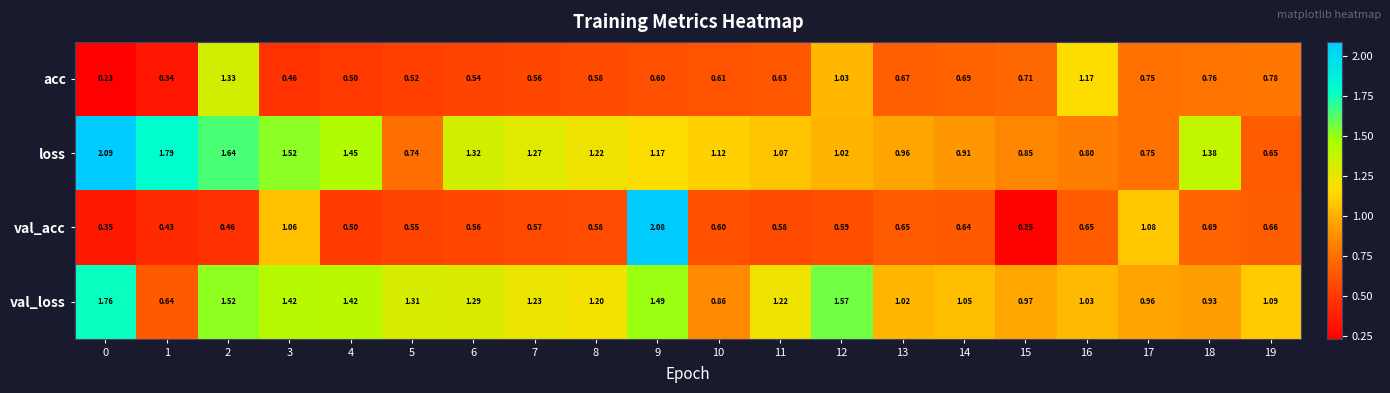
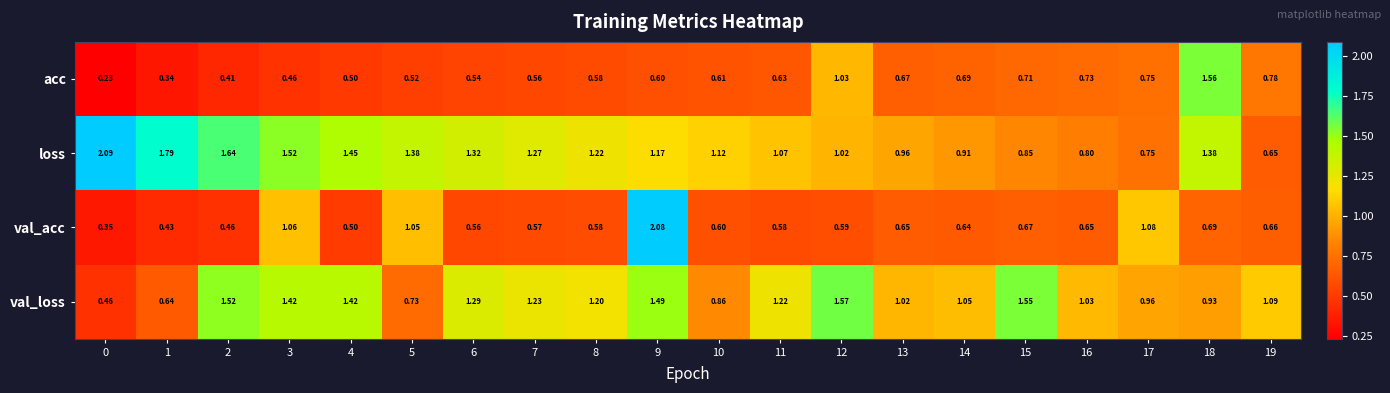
  {
    "acc": {
-     "2": 1.33,
-     "16": 1.17,
-     "18": 0.76
+     "2": 0.41,
+     "16": 0.73,
+     "18": 1.56
    },
    "loss": {
-     "5": 0.74
+     "5": 1.38
    },
    "val_acc": {
-     "5": 0.55,
-     "15": 0.25
+     "5": 1.05,
+     "15": 0.67
    },
    "val_loss": {
-     "0": 1.76,
-     "5": 1.31,
-     "15": 0.97
+     "0": 0.46,
+     "5": 0.73,
+     "15": 1.55
    }
  }
